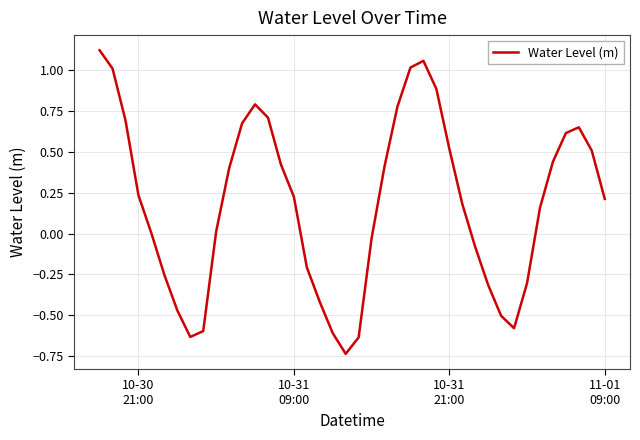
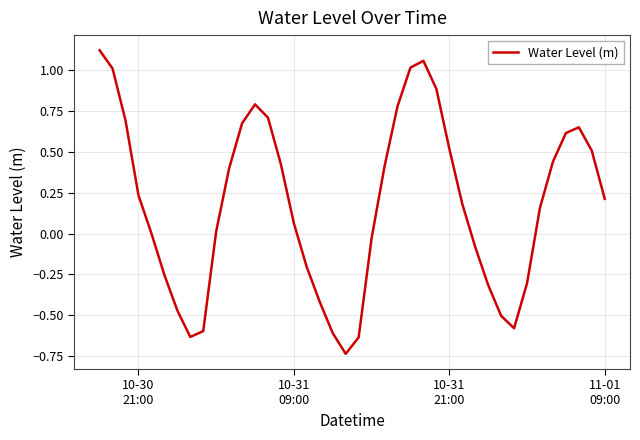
  {
    "10-30 21:00": 0.23,
-   "10-31 09:00": 0.22,
+   "10-31 09:00": 0.06,
    "10-31 21:00": 0.52,
    "11-01 09:00": 0.21
  }
